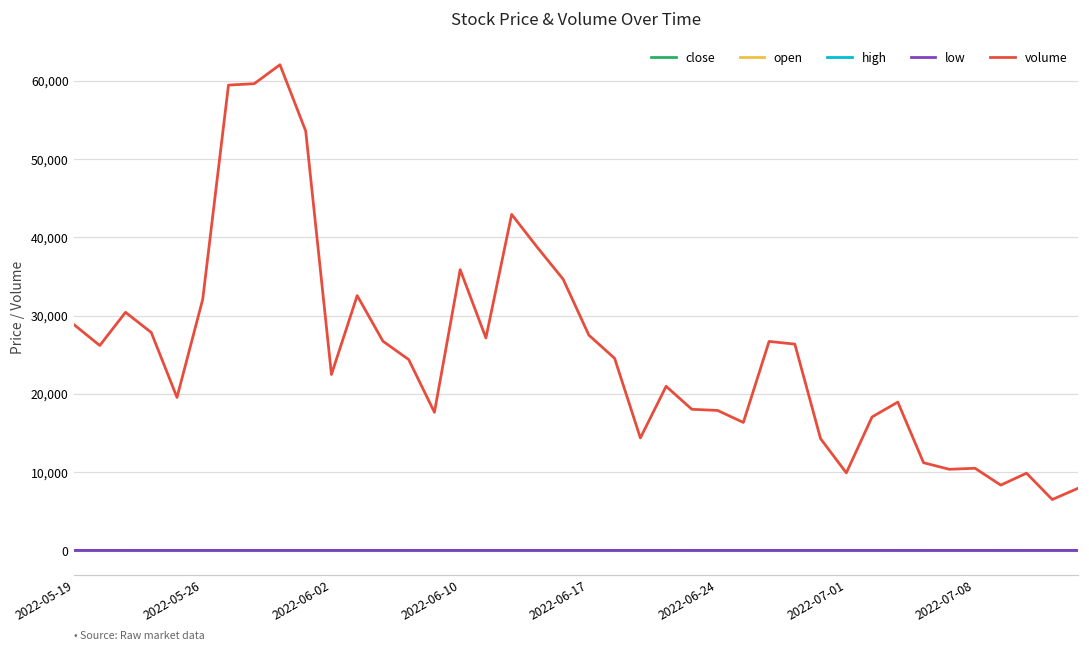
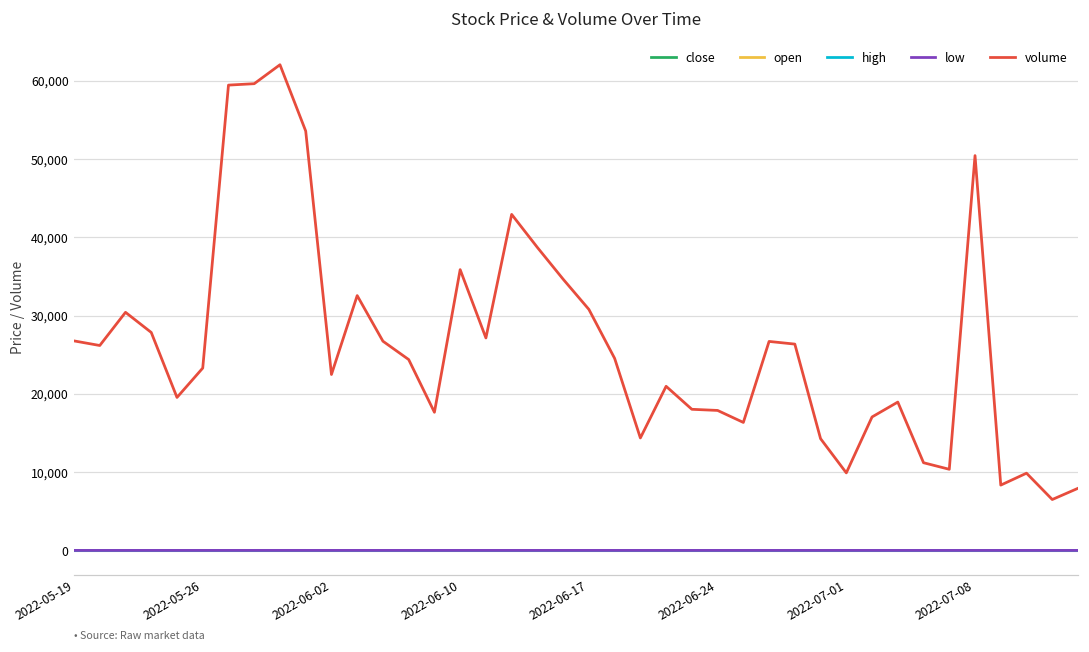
  {
    "low": {
      "2022-05-19": "0",
      "2022-05-26": "0",
      "2022-06-02": "0",
      "2022-06-10": "0",
      "2022-06-17": "0",
      "2022-06-24": "0",
      "2022-07-01": "0",
      "2022-07-08": "0"
    },
    "volume": {
-     "2022-05-19": "29,000",
-     "2022-05-26": "32,000",
+     "2022-05-19": "27,000",
+     "2022-05-26": "23,000",
      "2022-06-02": "22,000",
      "2022-06-10": "36,000",
-     "2022-06-17": "28,000",
+     "2022-06-17": "31,000",
      "2022-06-24": "18,000",
      "2022-07-01": "10,000",
-     "2022-07-08": "11,000"
+     "2022-07-08": "50,000"
    }
  }
